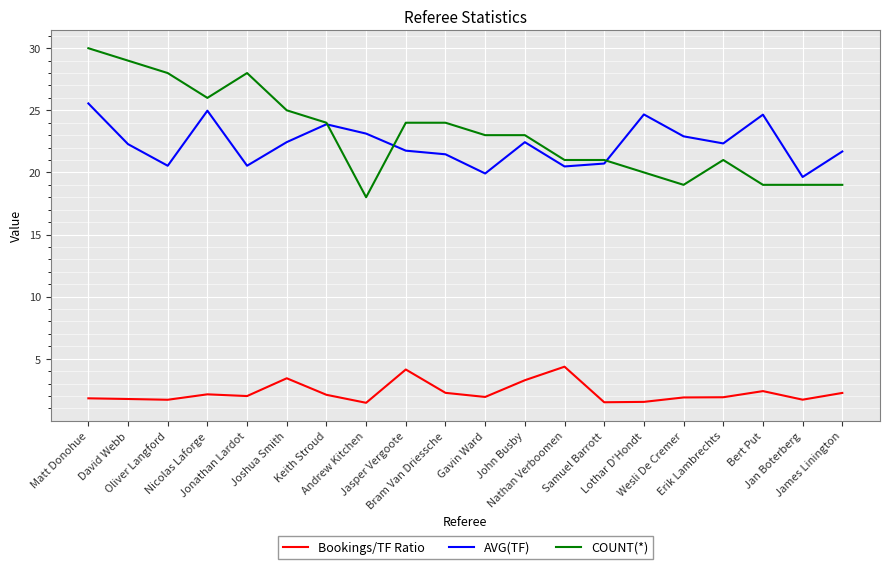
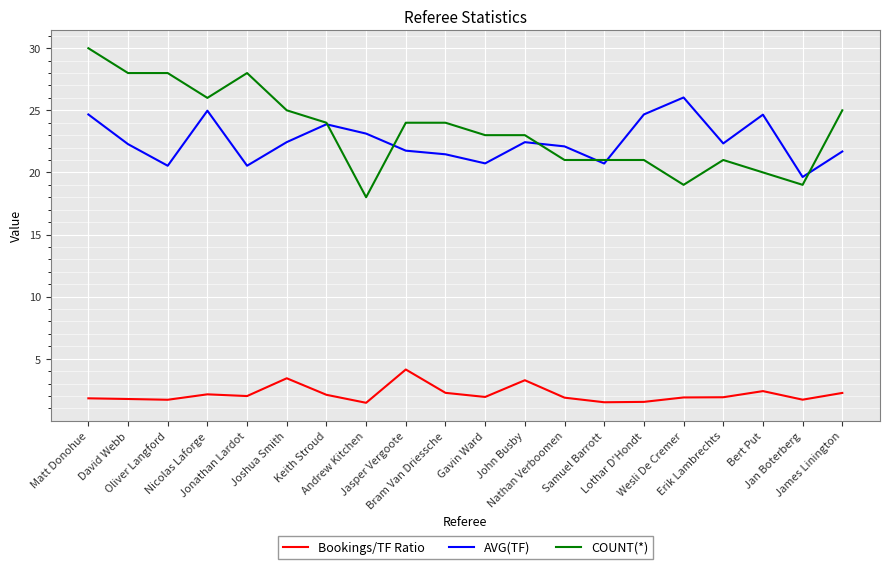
  {
    "Bookings/TF Ratio": {
      "Matt Donohue": 1.8,
      "David Webb": 1.8,
      "Oliver Langford": 1.7,
      "Nicolas Laforge": 2.1,
      "Jonathan Lardot": 2.0,
      "Joshua Smith": 3.4,
      "Keith Stroud": 2.1,
      "Andrew Kitchen": 1.5,
      "Jasper Vergoote": 4.1,
      "Bram Van Driessche": 2.3,
      "Gavin Ward": 1.9,
      "John Busby": 3.3,
-     "Nathan Verboomen": 4.4,
+     "Nathan Verboomen": 1.9,
      "Samuel Barrott": 1.5,
      "Lothar D'Hondt": 1.5,
      "Wesli De Cremer": 1.9,
      "Erik Lambrechts": 1.9,
      "Bert Put": 2.4,
      "Jan Boterberg": 1.7,
      "James Linington": 2.2
    },
    "AVG(TF)": {
-     "Matt Donohue": 25.6,
+     "Matt Donohue": 24.7,
      "David Webb": 22.3,
      "Oliver Langford": 20.5,
      "Nicolas Laforge": 25.0,
      "Jonathan Lardot": 20.5,
      "Joshua Smith": 22.4,
      "Andrew Kitchen": 23.1,
      "Jasper Vergoote": 21.8,
      "Bram Van Driessche": 21.5,
-     "Gavin Ward": 19.9,
+     "Gavin Ward": 20.7,
      "John Busby": 22.4,
-     "Nathan Verboomen": 20.5,
+     "Nathan Verboomen": 22.1,
      "Samuel Barrott": 20.7,
      "Lothar D'Hondt": 24.7,
-     "Wesli De Cremer": 22.9,
+     "Wesli De Cremer": 26.0,
      "Erik Lambrechts": 22.3,
      "Bert Put": 24.7,
      "Jan Boterberg": 19.6,
      "James Linington": 21.7
    },
    "COUNT(*)": {
      "Matt Donohue": 30,
-     "David Webb": 29,
+     "David Webb": 28,
      "Oliver Langford": 28,
      "Nicolas Laforge": 26,
      "Jonathan Lardot": 28,
      "Joshua Smith": 25,
      "Andrew Kitchen": 18,
      "Jasper Vergoote": 24,
      "Bram Van Driessche": 24,
      "Gavin Ward": 23,
      "John Busby": 23,
      "Nathan Verboomen": 21,
      "Samuel Barrott": 21,
-     "Lothar D'Hondt": 20,
+     "Lothar D'Hondt": 21,
      "Wesli De Cremer": 19,
      "Erik Lambrechts": 21,
-     "Bert Put": 19,
+     "Bert Put": 20,
      "Jan Boterberg": 19,
-     "James Linington": 19
+     "James Linington": 25
    }
  }
